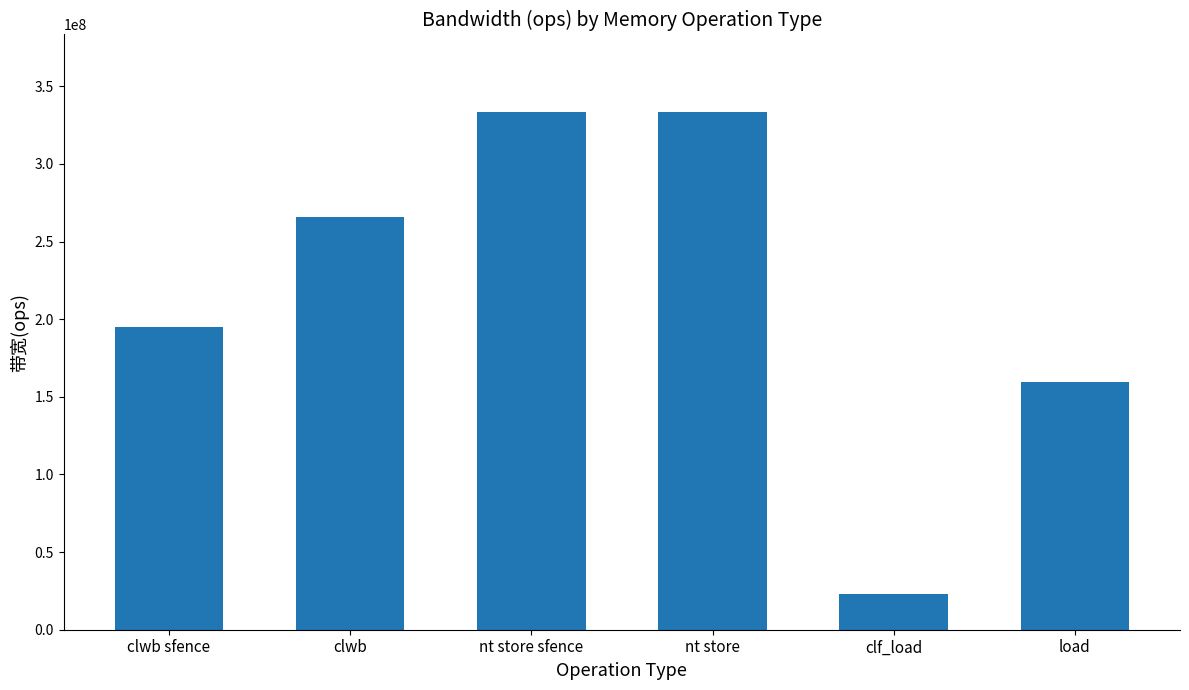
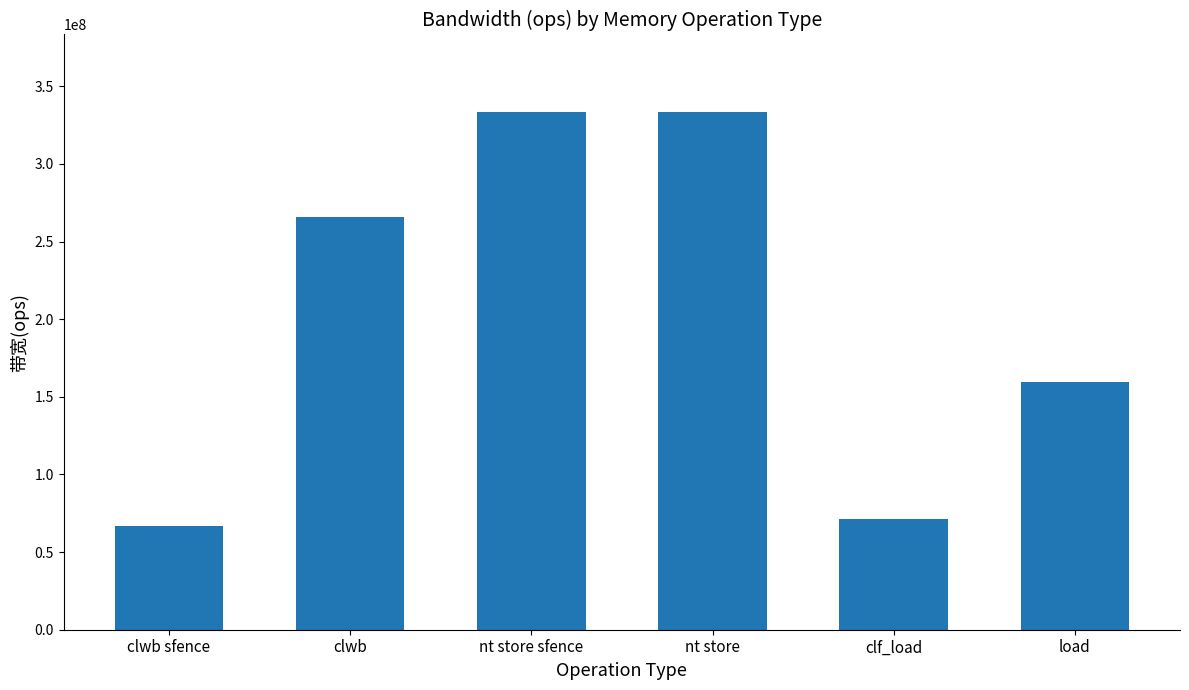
  {
-   "clwb sfence": 195000000,
+   "clwb sfence": 67000000,
    "clwb": 266000000,
    "nt store sfence": 333000000,
    "nt store": 333000000,
-   "clf_load": 23000000,
+   "clf_load": 71000000,
    "load": 160000000
  }
